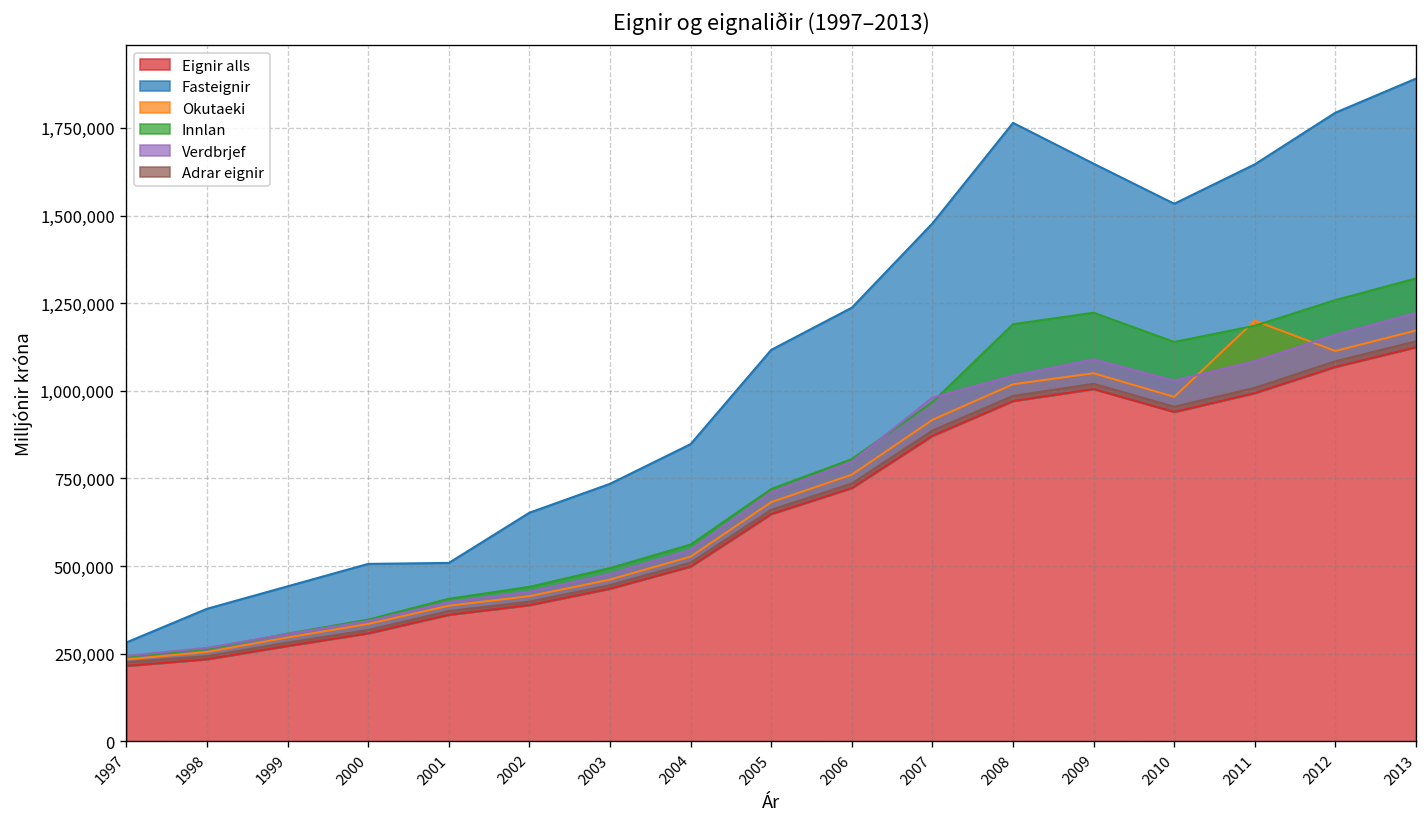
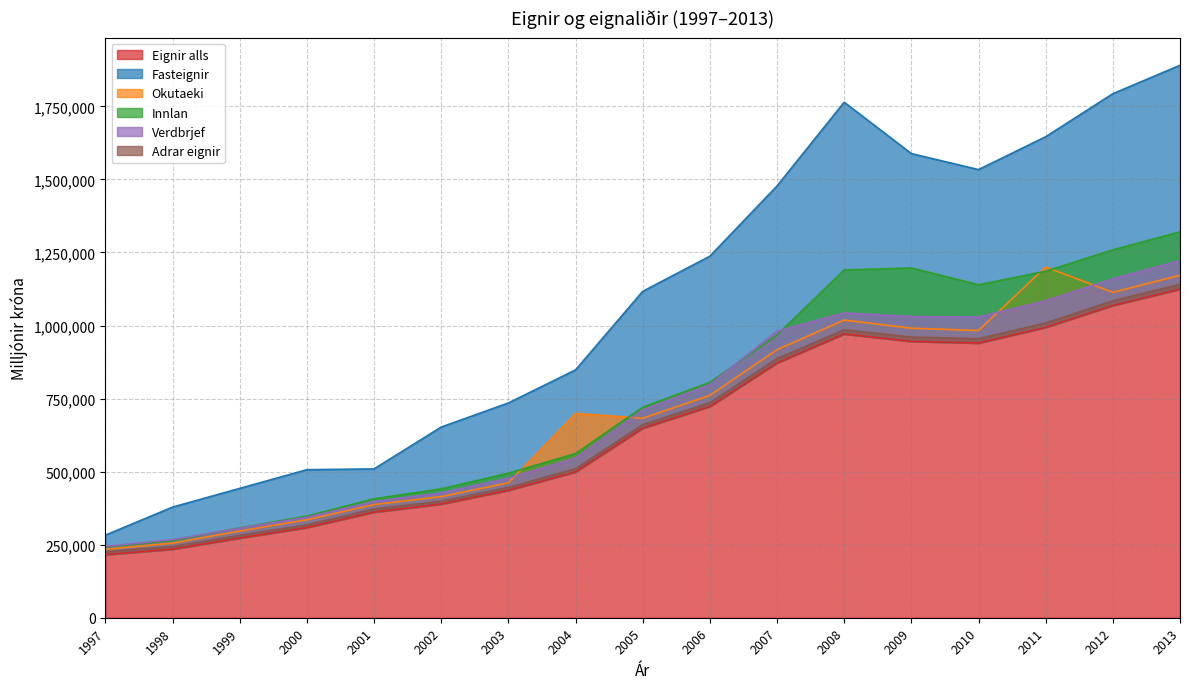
  {
    "Eignir alls": {
      "1997": "220,000",
      "1998": "230,000",
      "1999": "270,000",
      "2000": "310,000",
      "2001": "360,000",
      "2002": "390,000",
      "2003": "440,000",
      "2004": "500,000",
      "2005": "650,000",
      "2006": "720,000",
      "2007": "870,000",
      "2008": "970,000",
-     "2009": "1,010,000",
+     "2009": "950,000",
      "2010": "940,000",
      "2011": "990,000",
      "2012": "1,070,000",
      "2013": "1,120,000"
    },
    "Fasteignir": {
      "1997": "70,000",
      "1998": "140,000",
      "1999": "170,000",
      "2000": "200,000",
      "2001": "150,000",
      "2002": "260,000",
      "2003": "300,000",
      "2004": "350,000",
      "2005": "470,000",
      "2006": "510,000",
      "2007": "610,000",
      "2008": "790,000",
      "2009": "640,000",
      "2010": "590,000",
      "2011": "650,000",
      "2012": "720,000",
      "2013": "770,000"
    },
    "Okutaeki": {
      "1999": "20,000",
      "2001": "30,000",
      "2002": "30,000",
      "2003": "30,000",
-     "2004": "30,000",
+     "2004": "200,000",
      "2005": "30,000",
      "2006": "40,000",
      "2007": "50,000",
      "2008": "50,000",
      "2009": "50,000",
      "2010": "40,000",
      "2011": "210,000",
      "2012": "50,000",
      "2013": "50,000"
    },
    "Innlan": {
      "2001": "50,000",
      "2002": "50,000",
      "2003": "60,000",
      "2004": "60,000",
      "2007": "100,000",
      "2008": "220,000",
-     "2009": "220,000",
+     "2009": "250,000",
      "2010": "200,000",
      "2011": "190,000",
      "2012": "190,000",
      "2013": "200,000"
    },
    "Verdbrjef": {
      "2001": "40,000",
      "2002": "40,000",
      "2003": "40,000",
      "2004": "50,000",
      "2007": "110,000",
      "2008": "70,000",
      "2009": "80,000",
      "2010": "90,000",
      "2011": "90,000",
      "2012": "90,000",
      "2013": "100,000"
    },
    "Adrar eignir": {
      "1998": "10,000",
      "1999": "10,000",
      "2000": "10,000",
      "2001": "10,000",
      "2002": "10,000",
      "2003": "10,000",
      "2004": "10,000",
      "2005": "10,000",
      "2006": "10,000",
      "2007": "20,000",
      "2008": "10,000",
      "2009": "10,000",
      "2010": "10,000",
      "2011": "20,000",
      "2012": "20,000",
      "2013": "20,000"
    }
  }
